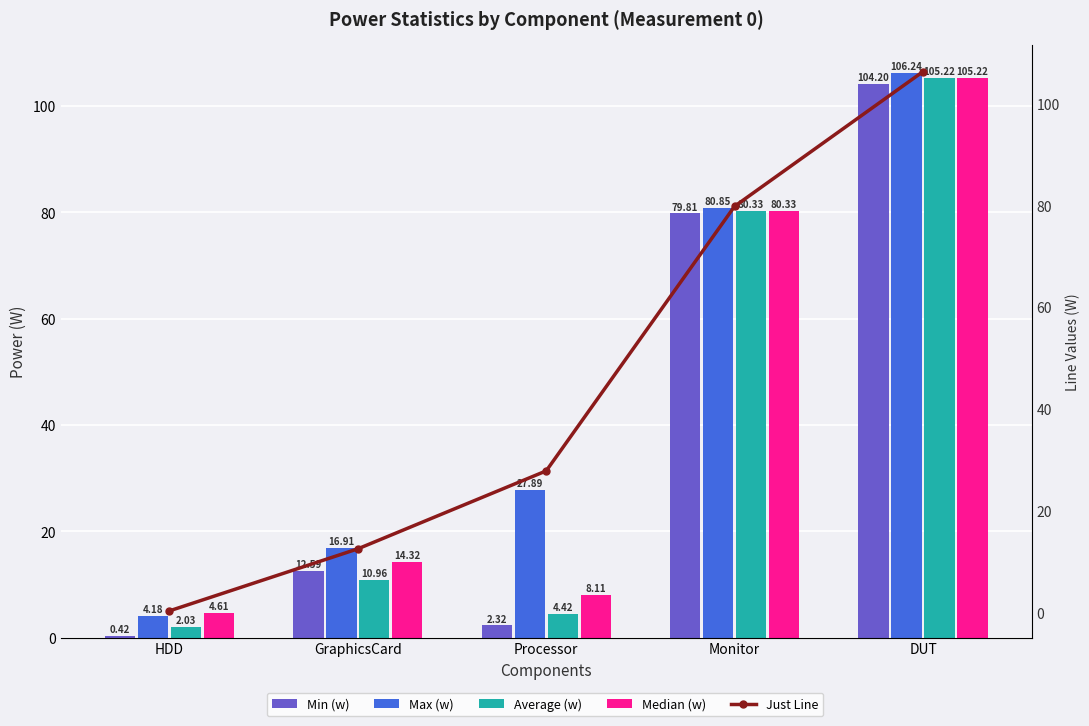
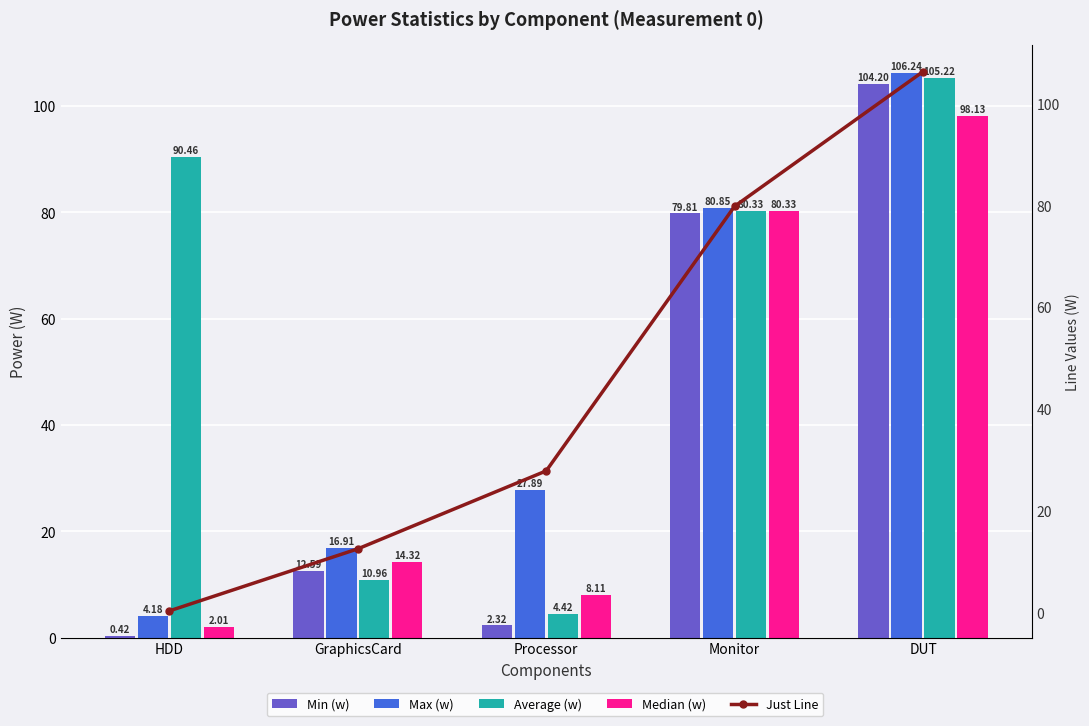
  {
    "Average (w)": {
-     "HDD": 2.03,
+     "HDD": 90.46,
      "GraphicsCard": 10.96,
      "Processor": 4.42,
      "Monitor": 80.33
    },
    "Median (w)": {
-     "HDD": 4.61,
+     "HDD": 2.01,
      "GraphicsCard": 14.32,
      "Processor": 8.11,
      "Monitor": 80.33,
-     "DUT": 105.22
+     "DUT": 98.13
    },
    "Just Line": {
      "DUT": 106.24
    }
  }
